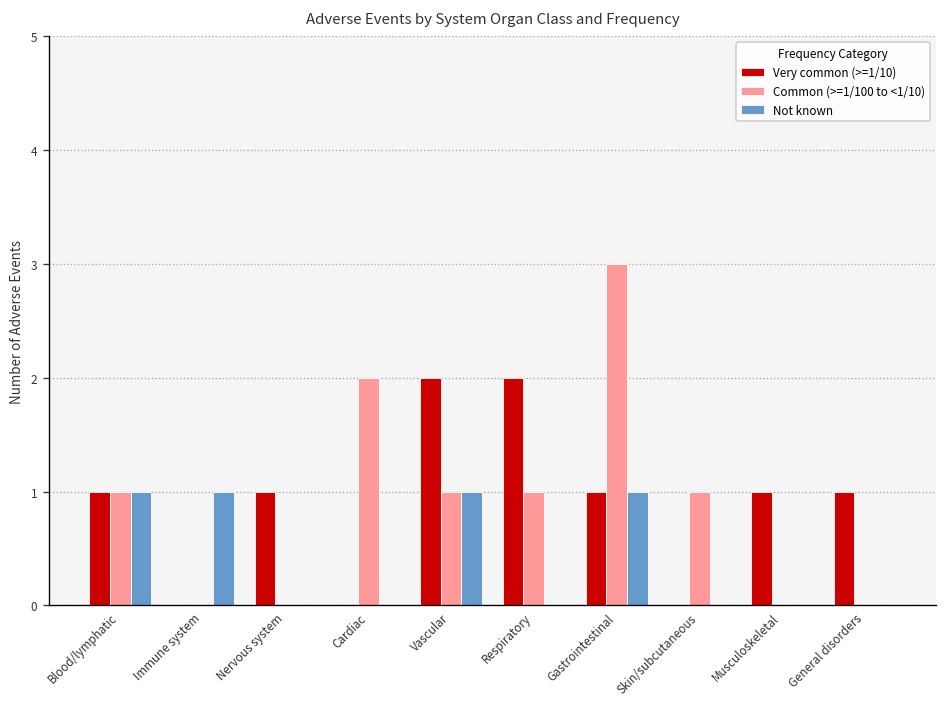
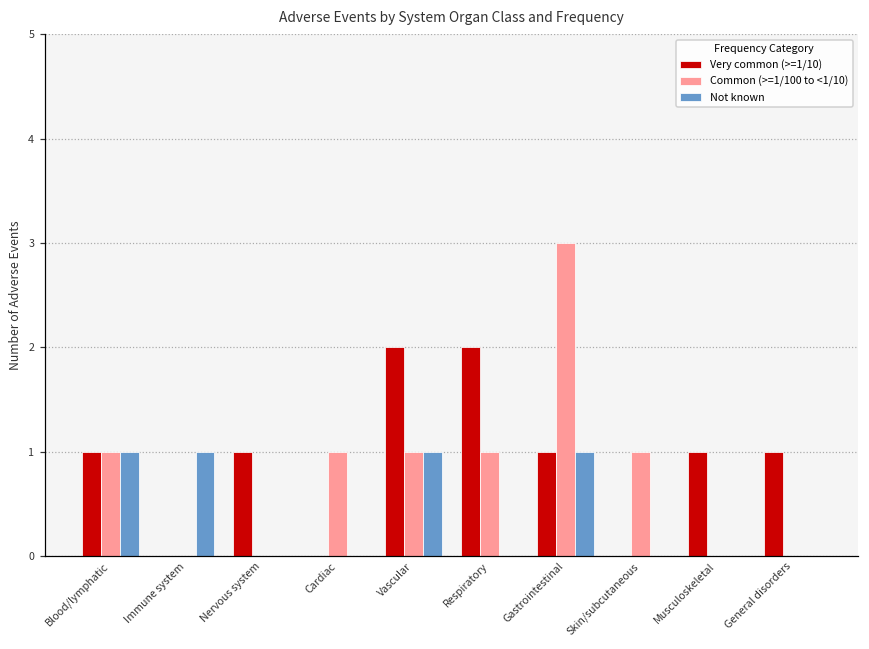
  {
    "Very common (>=1/10)": {
      "Blood/lymphatic": 1,
      "Immune system": 0,
      "Nervous system": 1,
      "Cardiac": 0,
      "Vascular": 2,
      "Respiratory": 2,
      "Gastrointestinal": 1,
      "Skin/subcutaneous": 0,
      "Musculoskeletal": 1,
      "General disorders": 1
    },
    "Common (>=1/100 to <1/10)": {
      "Blood/lymphatic": 1,
      "Immune system": 0,
      "Nervous system": 0,
-     "Cardiac": 2,
+     "Cardiac": 1,
      "Vascular": 1,
      "Respiratory": 1,
      "Gastrointestinal": 3,
      "Skin/subcutaneous": 1,
      "Musculoskeletal": 0,
      "General disorders": 0
    },
    "Not known": {
      "Blood/lymphatic": 1,
      "Immune system": 1,
      "Nervous system": 0,
      "Cardiac": 0,
      "Vascular": 1,
      "Respiratory": 0,
      "Gastrointestinal": 1,
      "Skin/subcutaneous": 0,
      "Musculoskeletal": 0,
      "General disorders": 0
    }
  }
